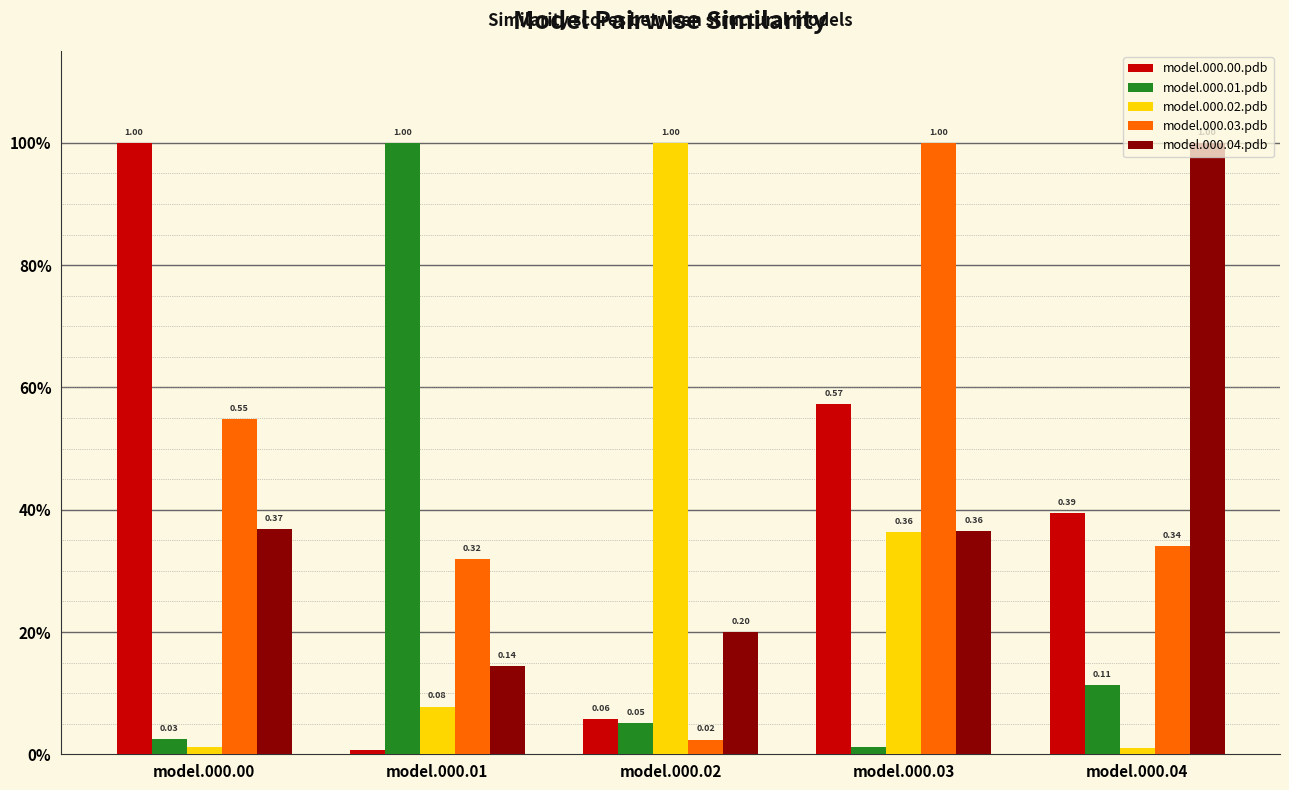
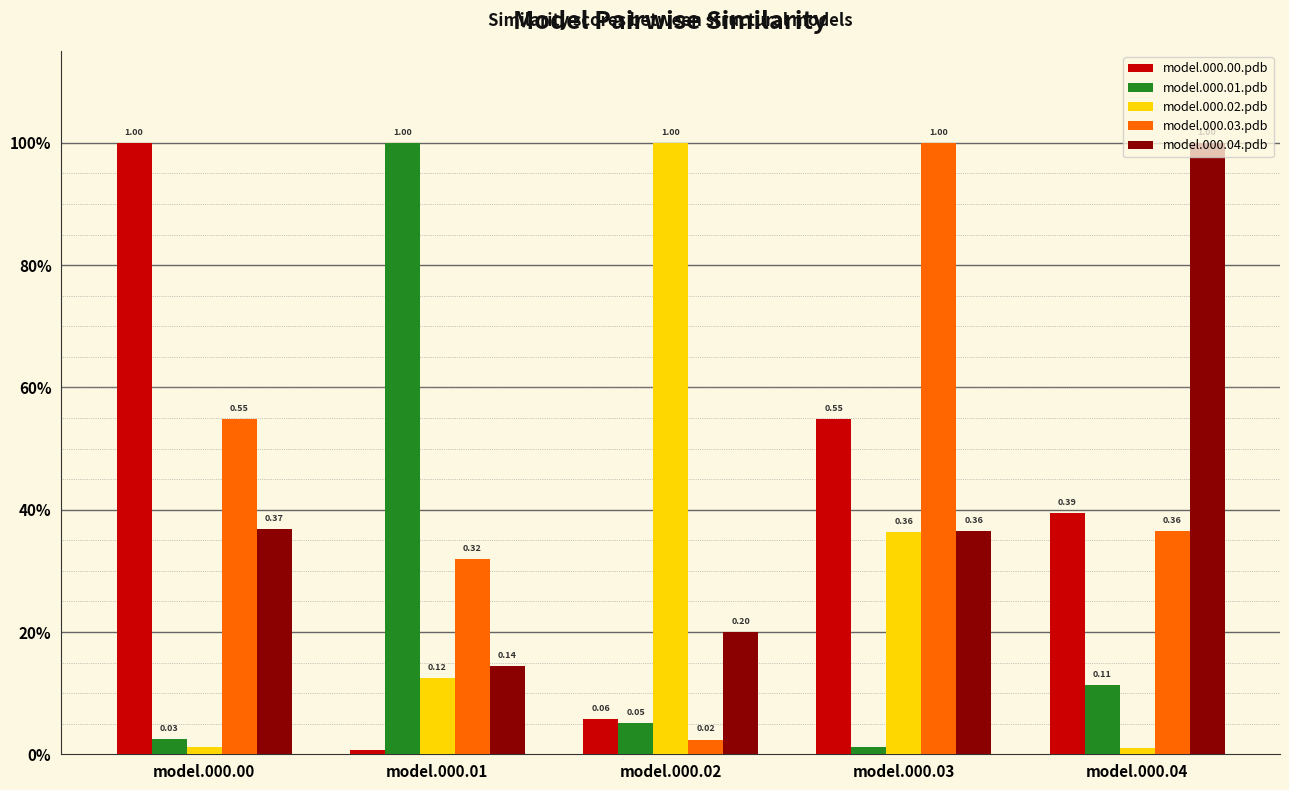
  {
    "model.000.00.pdb": {
      "model.000.00": 1.00,
      "model.000.02": 0.06,
-     "model.000.03": 0.57,
+     "model.000.03": 0.55,
      "model.000.04": 0.39
    },
    "model.000.01.pdb": {
      "model.000.00": 0.03,
      "model.000.01": 1.00,
      "model.000.02": 0.05,
      "model.000.04": 0.11
    },
    "model.000.02.pdb": {
-     "model.000.01": 0.08,
+     "model.000.01": 0.12,
      "model.000.02": 1.00,
      "model.000.03": 0.36
    },
    "model.000.03.pdb": {
      "model.000.00": 0.55,
      "model.000.01": 0.32,
      "model.000.02": 0.02,
      "model.000.03": 1.00,
-     "model.000.04": 0.34
+     "model.000.04": 0.36
    },
    "model.000.04.pdb": {
      "model.000.00": 0.37,
      "model.000.01": 0.14,
      "model.000.02": 0.20,
      "model.000.03": 0.36
    }
  }
